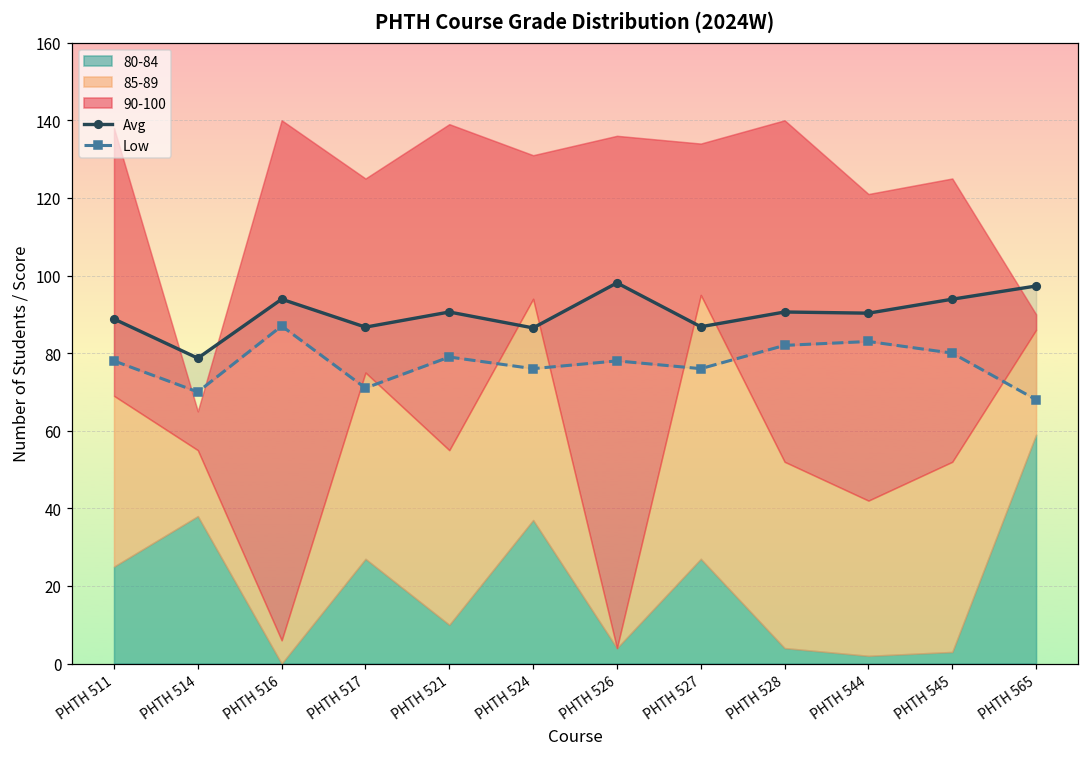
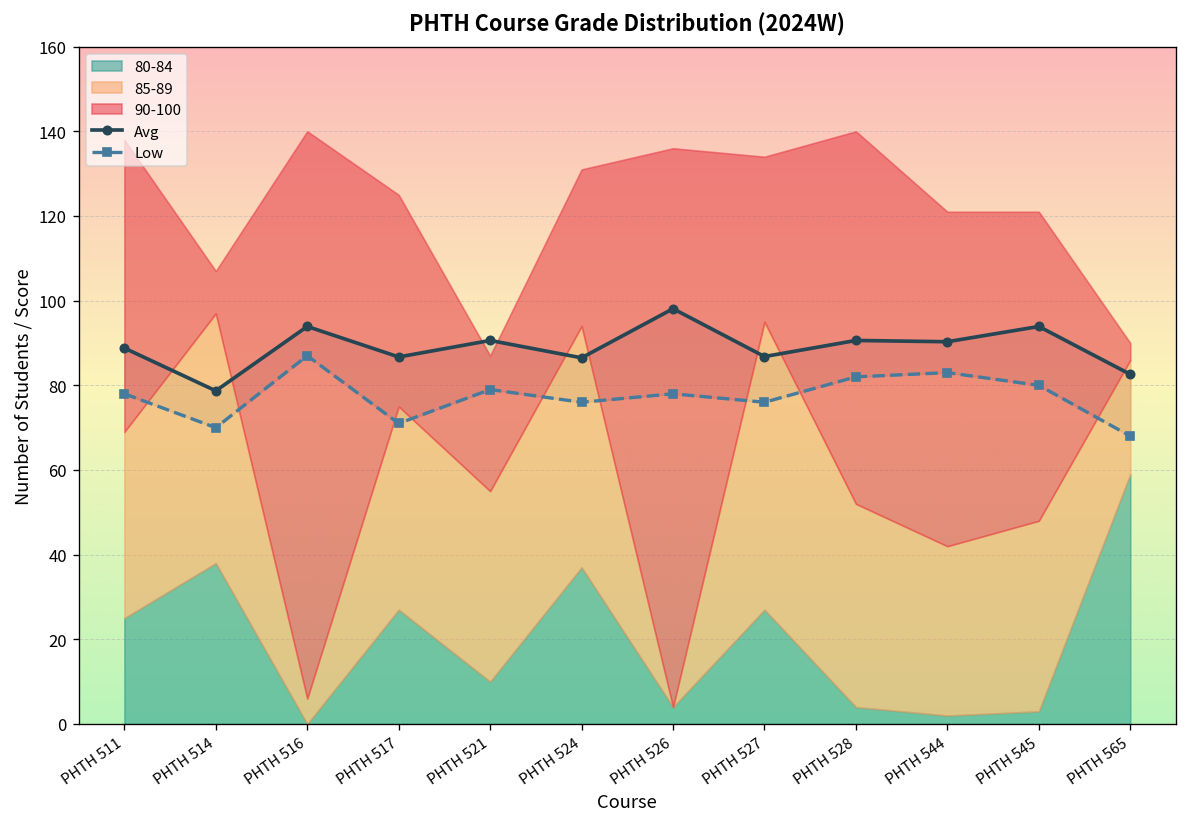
  {
    "Avg": {
      "PHTH 511": 89,
      "PHTH 514": 79,
      "PHTH 516": 94,
      "PHTH 517": 87,
      "PHTH 521": 91,
      "PHTH 524": 87,
      "PHTH 526": 98,
      "PHTH 527": 87,
      "PHTH 528": 91,
      "PHTH 544": 90,
      "PHTH 545": 94,
-     "PHTH 565": 97
+     "PHTH 565": 83
    },
    "85-89": {
      "PHTH 511": 44,
-     "PHTH 514": 17,
+     "PHTH 514": 59,
      "PHTH 516": 6,
      "PHTH 517": 48,
      "PHTH 521": 45,
      "PHTH 524": 57,
      "PHTH 527": 68,
      "PHTH 528": 48,
      "PHTH 544": 40,
-     "PHTH 545": 49,
+     "PHTH 545": 45,
      "PHTH 565": 27
    },
    "90-100": {
      "PHTH 514": 10,
      "PHTH 516": 134,
      "PHTH 517": 50,
-     "PHTH 521": 84,
+     "PHTH 521": 32,
      "PHTH 524": 37,
      "PHTH 526": 132,
      "PHTH 527": 39,
      "PHTH 528": 88,
      "PHTH 544": 79,
      "PHTH 545": 73,
      "PHTH 565": 4
    }
  }
